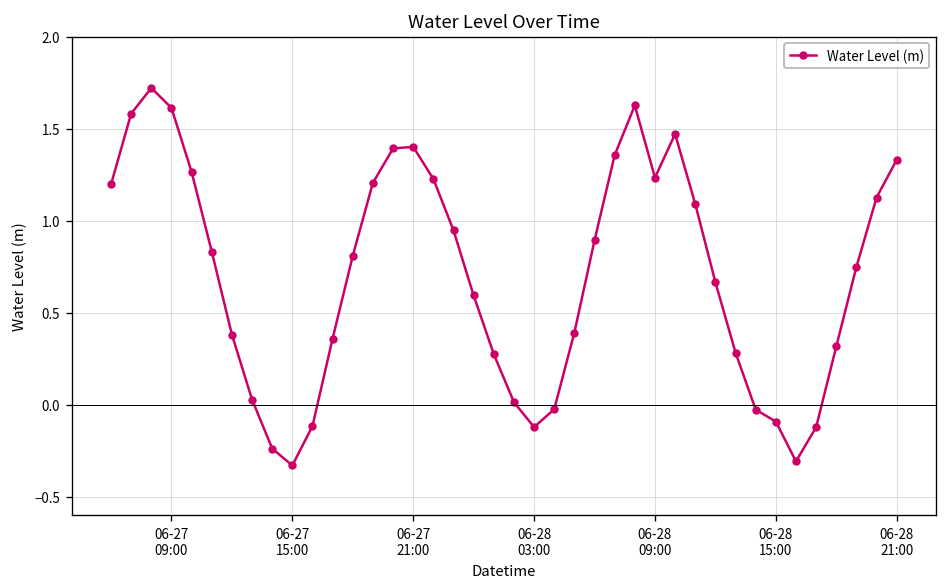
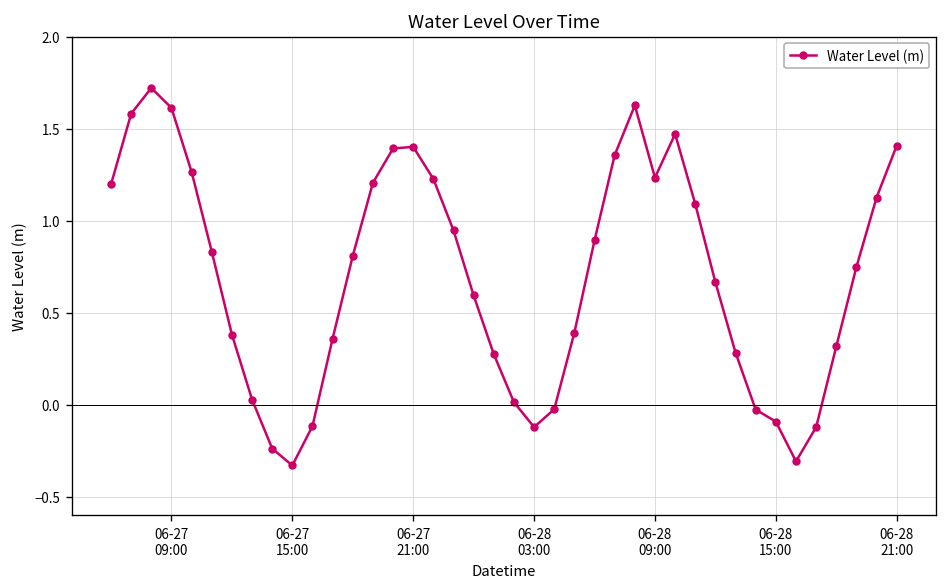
  {
    "06-27 09:00": 1.61,
    "06-27 15:00": -0.33,
    "06-27 21:00": 1.40,
    "06-28 03:00": -0.12,
    "06-28 09:00": 1.23,
    "06-28 15:00": -0.09,
-   "06-28 21:00": 1.33
+   "06-28 21:00": 1.41
  }
